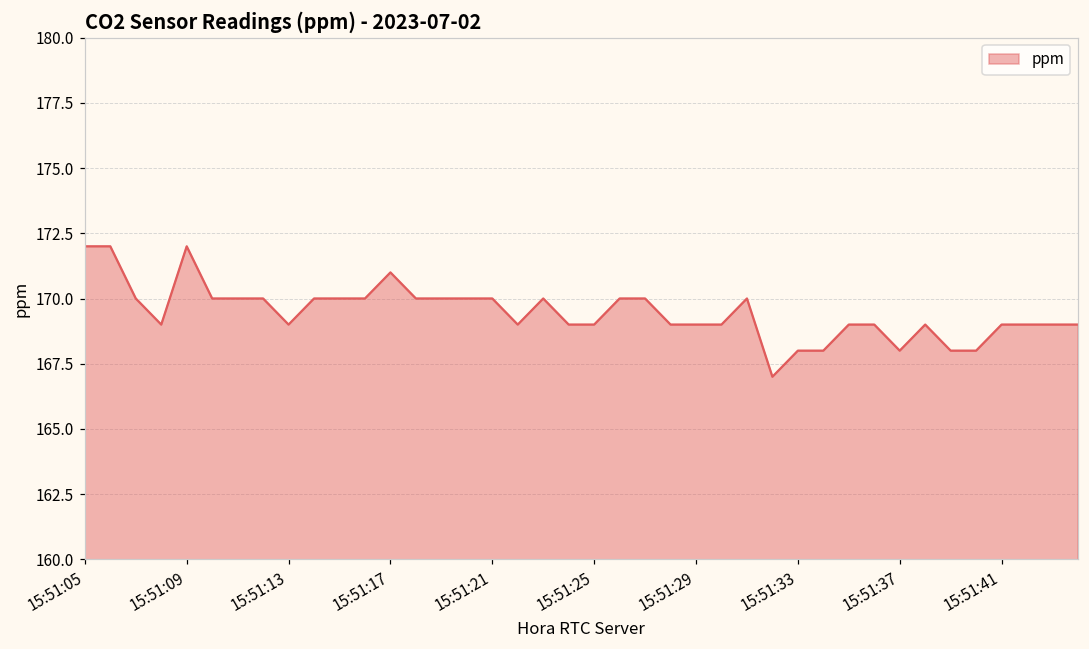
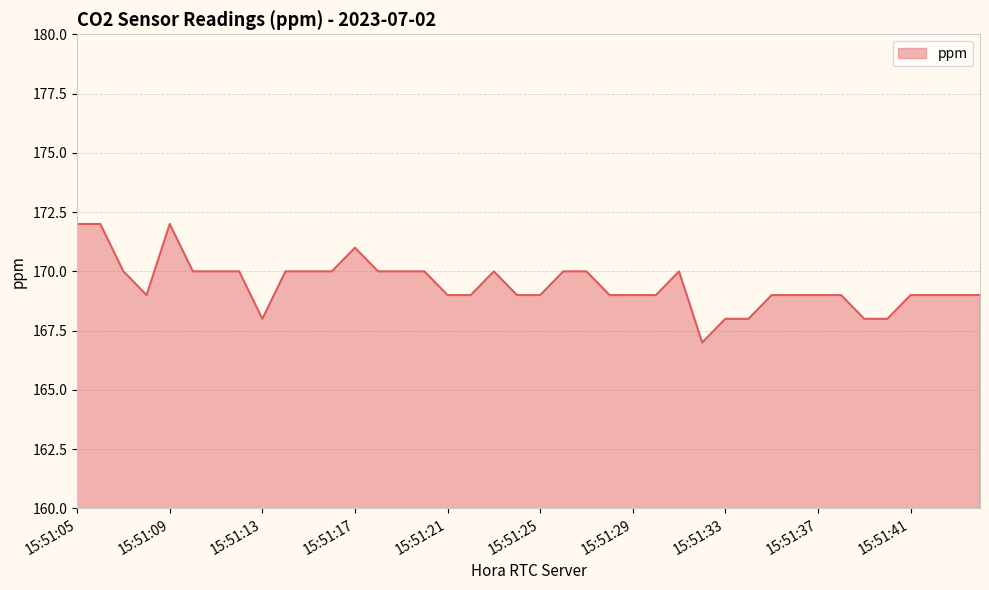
  {
    "15:51:05": 172,
    "15:51:09": 172,
-   "15:51:13": 169,
+   "15:51:13": 168,
    "15:51:17": 171,
-   "15:51:21": 170,
+   "15:51:21": 169,
    "15:51:25": 169,
    "15:51:29": 169,
    "15:51:33": 168,
-   "15:51:37": 168,
+   "15:51:37": 169,
    "15:51:41": 169
  }
